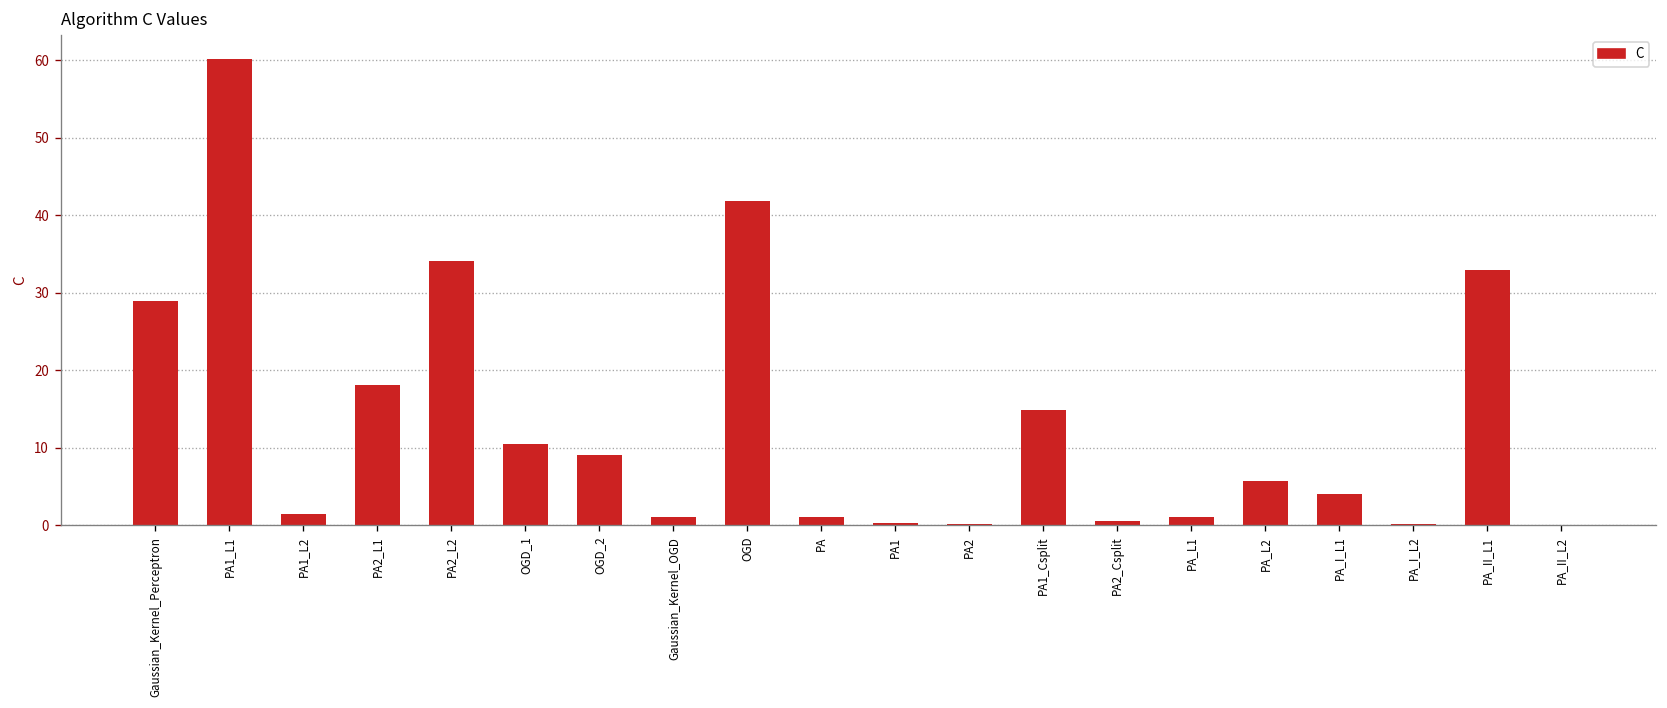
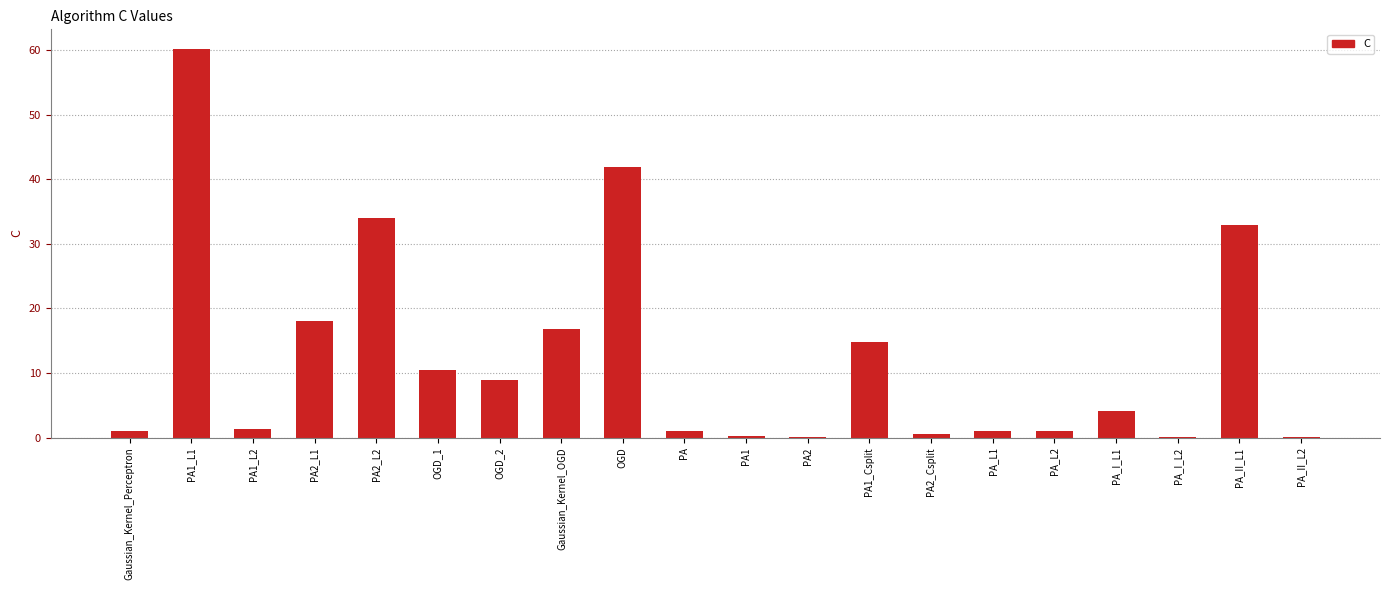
  {
-   "Gaussian_Kernel_Perceptron": 29,
+   "Gaussian_Kernel_Perceptron": 1,
    "PA1_L1": 60,
    "PA1_L2": 1,
    "PA2_L1": 18,
    "PA2_L2": 34,
    "OGD_1": 10,
    "OGD_2": 9,
-   "Gaussian_Kernel_OGD": 1,
+   "Gaussian_Kernel_OGD": 17,
    "OGD": 42,
    "PA": 1,
    "PA1_Csplit": 15,
    "PA2_Csplit": 1,
    "PA_L1": 1,
-   "PA_L2": 6,
+   "PA_L2": 1,
    "PA_I_L1": 4,
    "PA_II_L1": 33
  }
